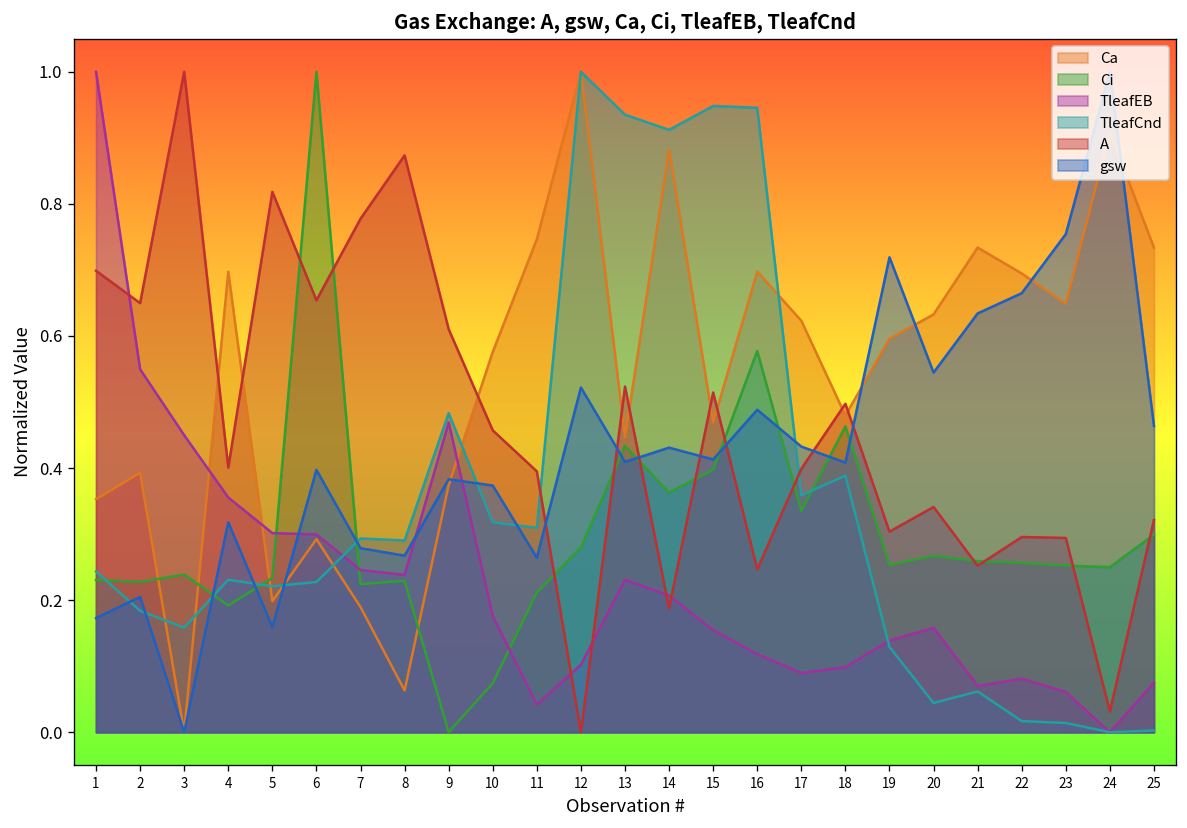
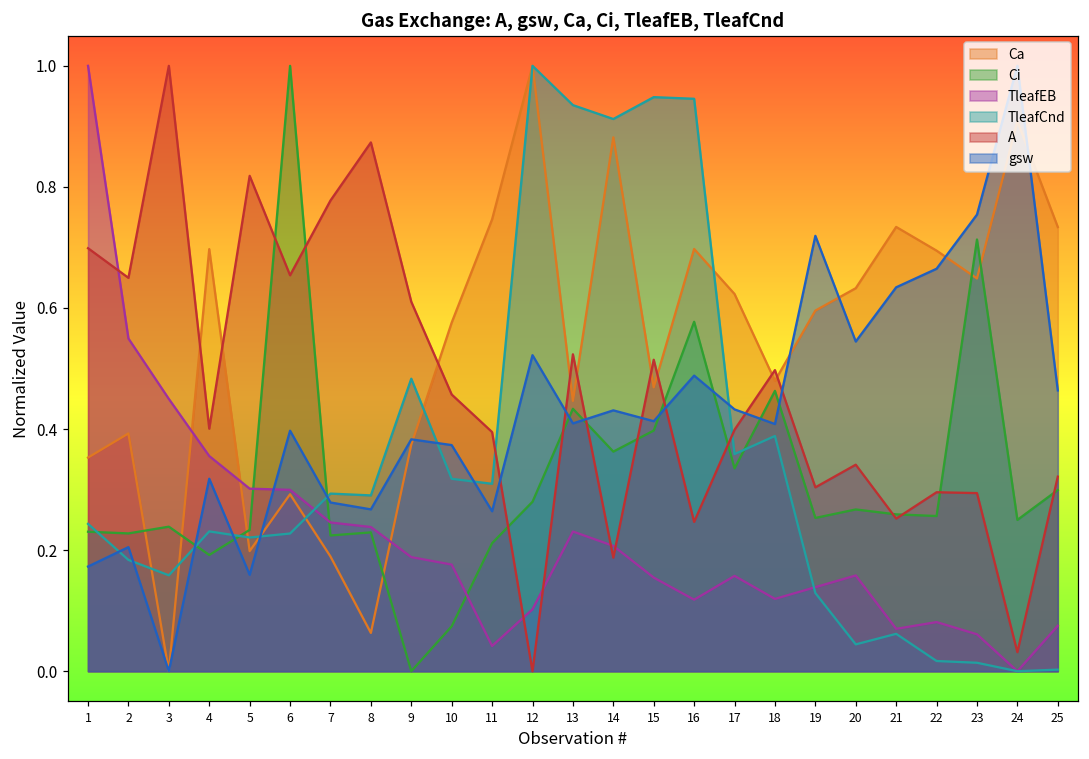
  {
    "Ci": {
      "1": 0.23,
      "2": 0.23,
      "3": 0.24,
      "4": 0.19,
      "5": 0.23,
      "6": 1.00,
      "7": 0.22,
      "8": 0.23,
      "9": 0.00,
      "10": 0.07,
      "11": 0.21,
      "12": 0.28,
      "13": 0.43,
      "14": 0.36,
      "15": 0.40,
      "16": 0.58,
      "17": 0.34,
      "18": 0.46,
      "19": 0.25,
      "20": 0.27,
      "21": 0.26,
      "22": 0.26,
-     "23": 0.25,
+     "23": 0.71,
      "24": 0.25,
      "25": 0.30
    },
    "TleafEB": {
      "1": 1.00,
      "2": 0.55,
      "3": 0.45,
      "4": 0.36,
      "5": 0.30,
      "6": 0.30,
      "7": 0.25,
      "8": 0.24,
-     "9": 0.47,
+     "9": 0.19,
      "10": 0.18,
      "11": 0.04,
      "12": 0.10,
      "13": 0.23,
      "14": 0.21,
      "15": 0.15,
      "16": 0.12,
-     "17": 0.09,
-     "18": 0.10,
+     "17": 0.16,
+     "18": 0.12,
      "19": 0.14,
      "20": 0.16,
      "21": 0.07,
      "22": 0.08,
      "23": 0.06,
      "25": 0.08
    }
  }
